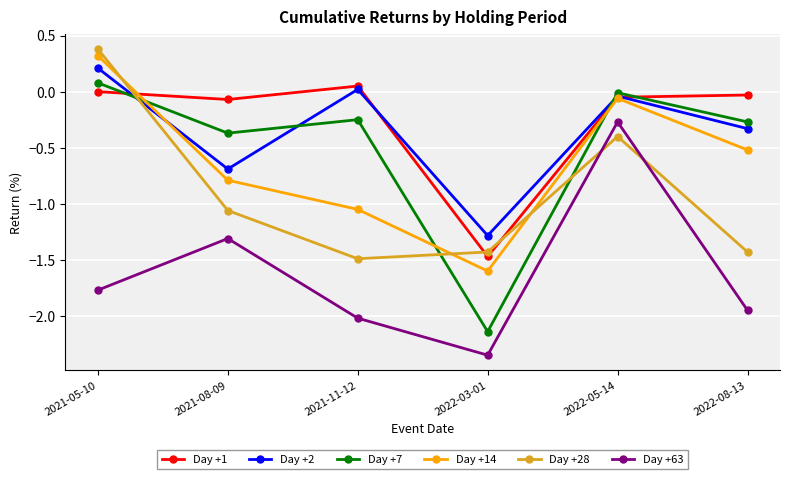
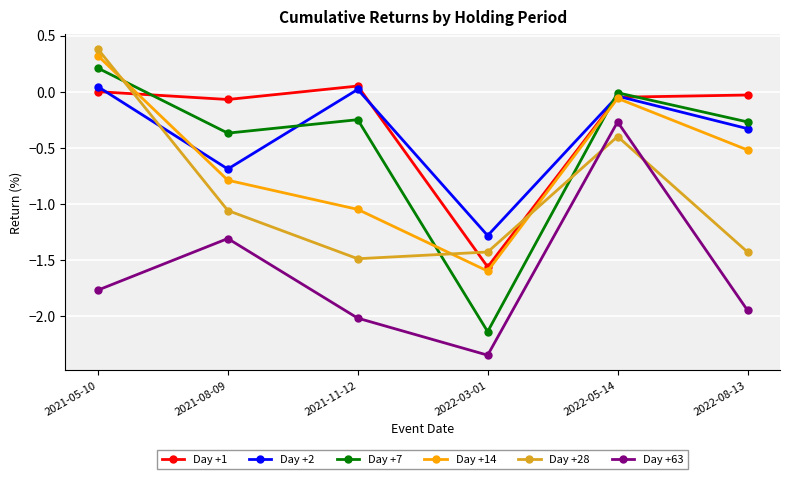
  {
    "Day +1": {
      "2021-05-10": 0.00,
      "2021-08-09": -0.07,
      "2021-11-12": 0.05,
-     "2022-03-01": -1.47,
+     "2022-03-01": -1.56,
      "2022-08-13": -0.03
    },
    "Day +2": {
-     "2021-05-10": 0.21,
+     "2021-05-10": 0.04,
      "2021-08-09": -0.69,
      "2021-11-12": 0.02,
      "2022-03-01": -1.28,
      "2022-08-13": -0.33
    },
    "Day +7": {
-     "2021-05-10": 0.08,
+     "2021-05-10": 0.21,
      "2021-08-09": -0.37,
      "2021-11-12": -0.25,
      "2022-03-01": -2.14,
      "2022-05-14": -0.01,
      "2022-08-13": -0.27
    },
    "Day +63": {
      "2021-05-10": -1.77,
      "2021-08-09": -1.31,
      "2021-11-12": -2.02,
      "2022-03-01": -2.35,
      "2022-05-14": -0.27,
      "2022-08-13": -1.95
    }
  }
